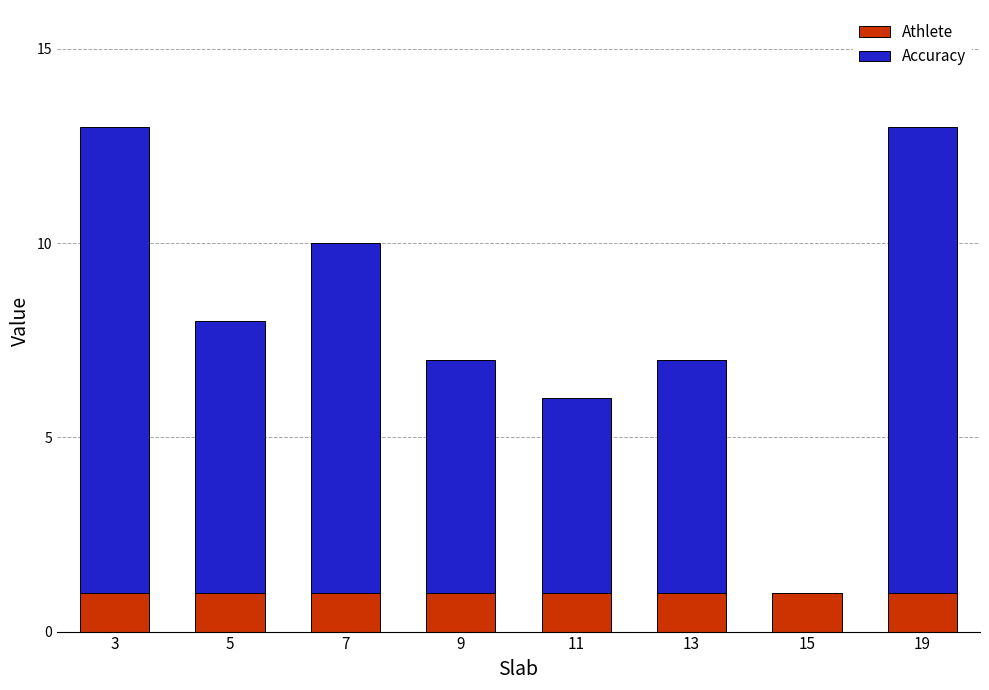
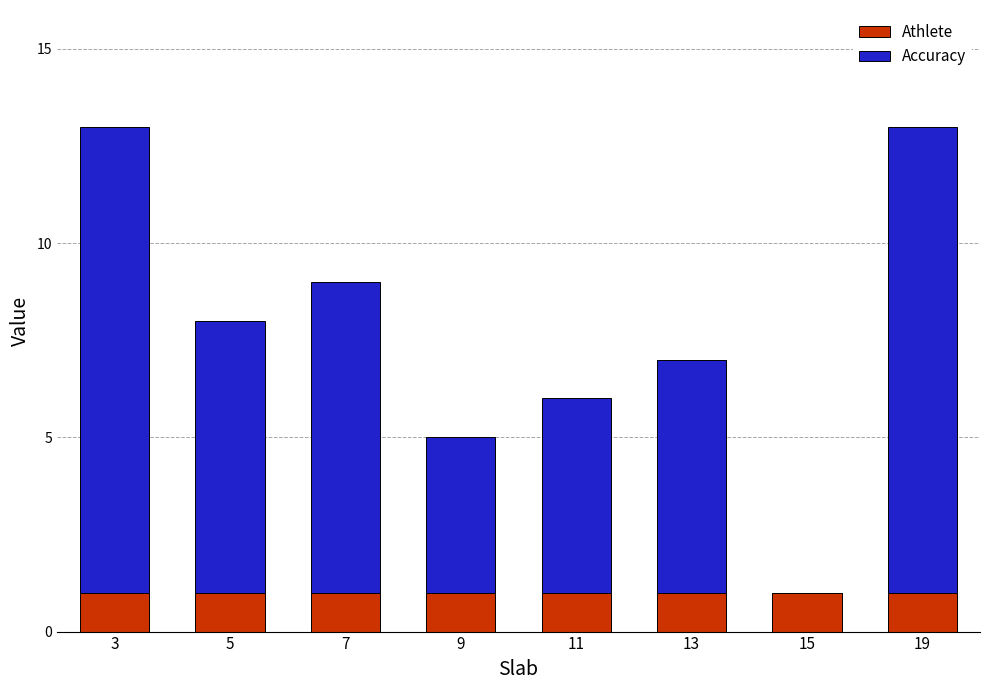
  {
    "Athlete": {
      "3": 1,
      "5": 1,
      "7": 1,
      "9": 1,
      "11": 1,
      "13": 1,
      "15": 1,
      "19": 1
    },
    "Accuracy": {
      "3": 12,
      "5": 7,
-     "7": 9,
-     "9": 6,
+     "7": 8,
+     "9": 4,
      "11": 5,
      "13": 6,
      "15": 0,
      "19": 12
    }
  }
